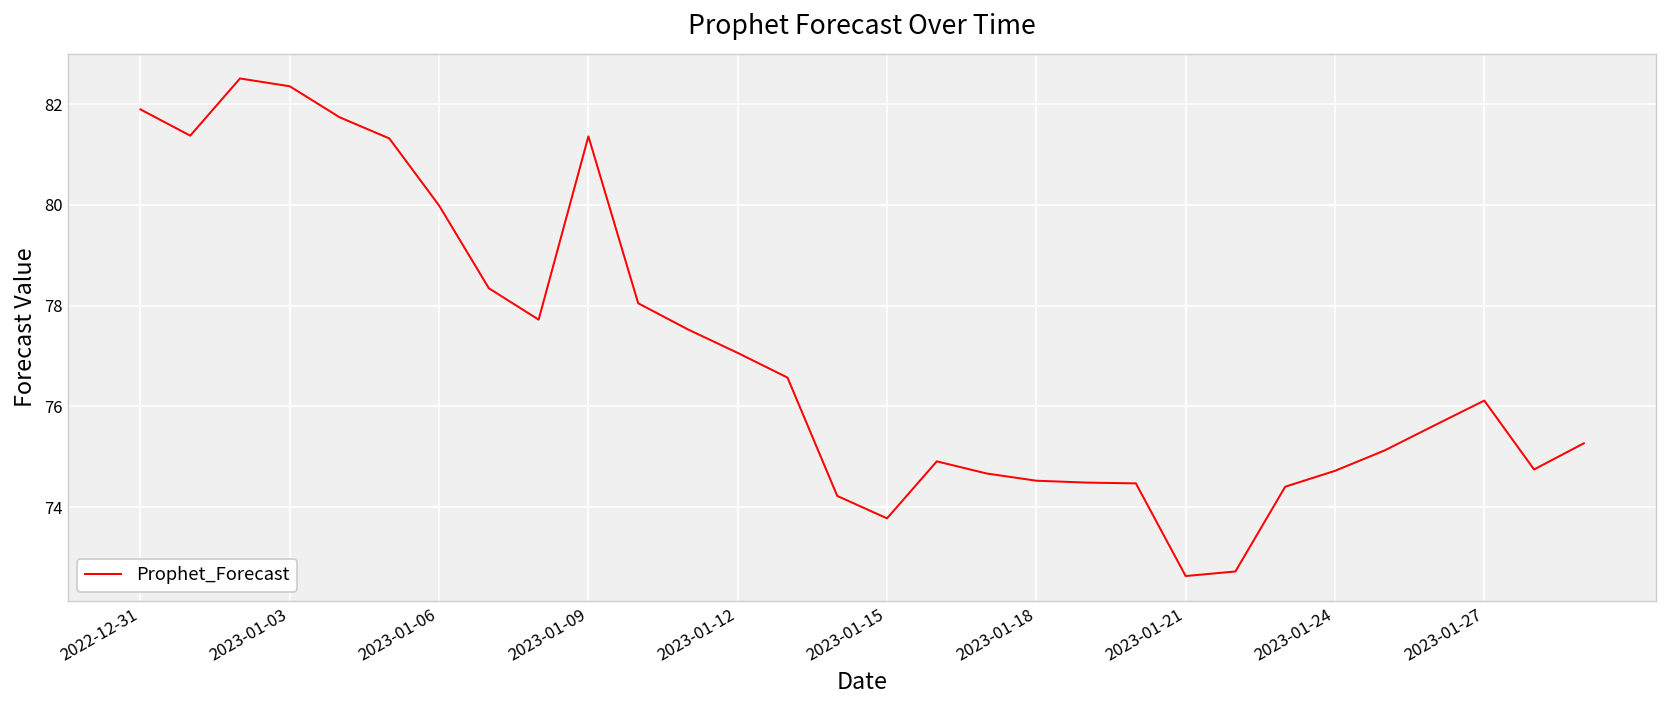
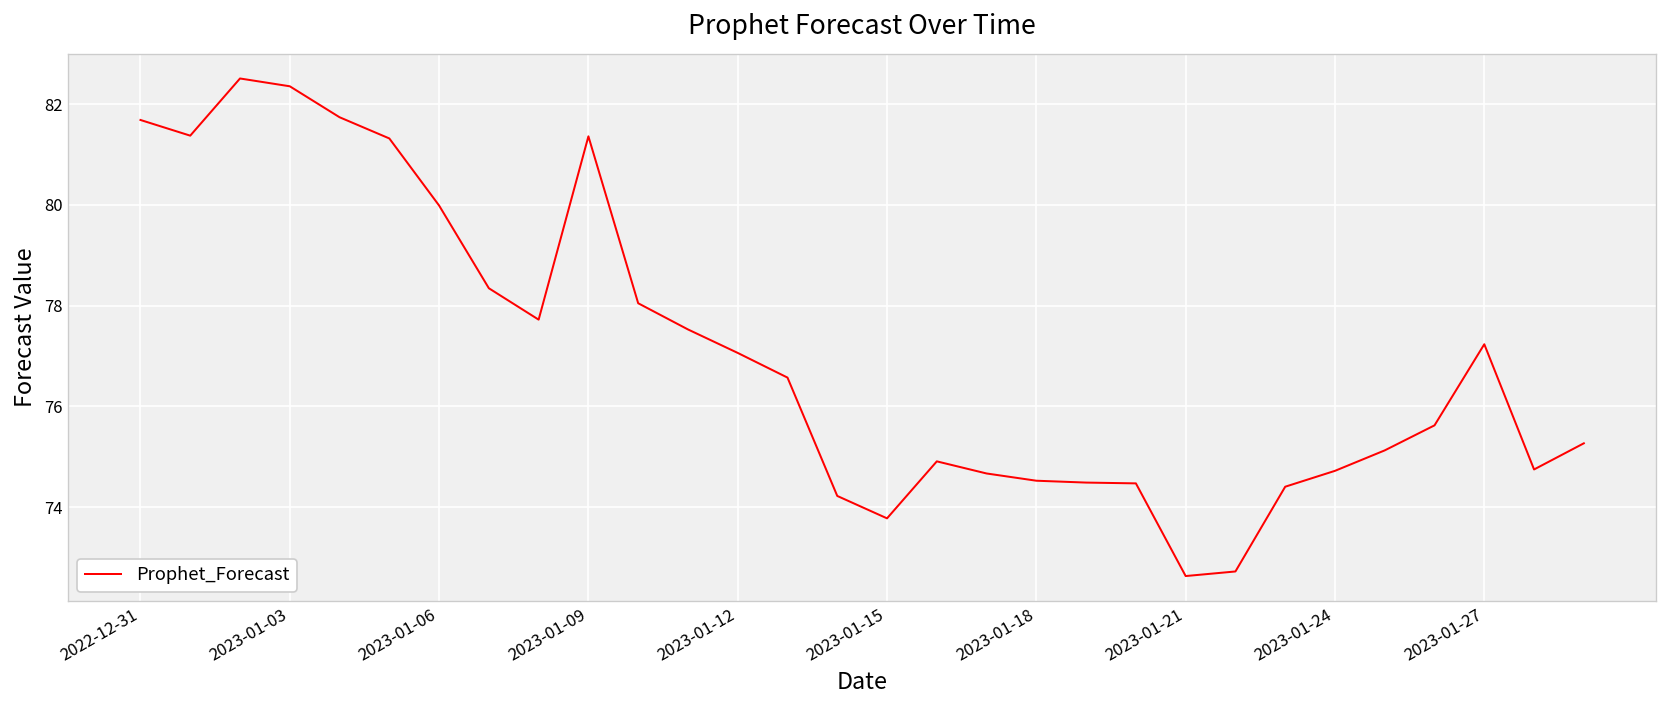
  {
-   "2022-12-31": 81.9,
+   "2022-12-31": 81.7,
    "2023-01-03": 82.4,
    "2023-01-06": 80.0,
    "2023-01-09": 81.4,
    "2023-01-12": 77.1,
    "2023-01-15": 73.8,
    "2023-01-18": 74.5,
    "2023-01-21": 72.6,
    "2023-01-24": 74.7,
-   "2023-01-27": 76.1
+   "2023-01-27": 77.2
  }
